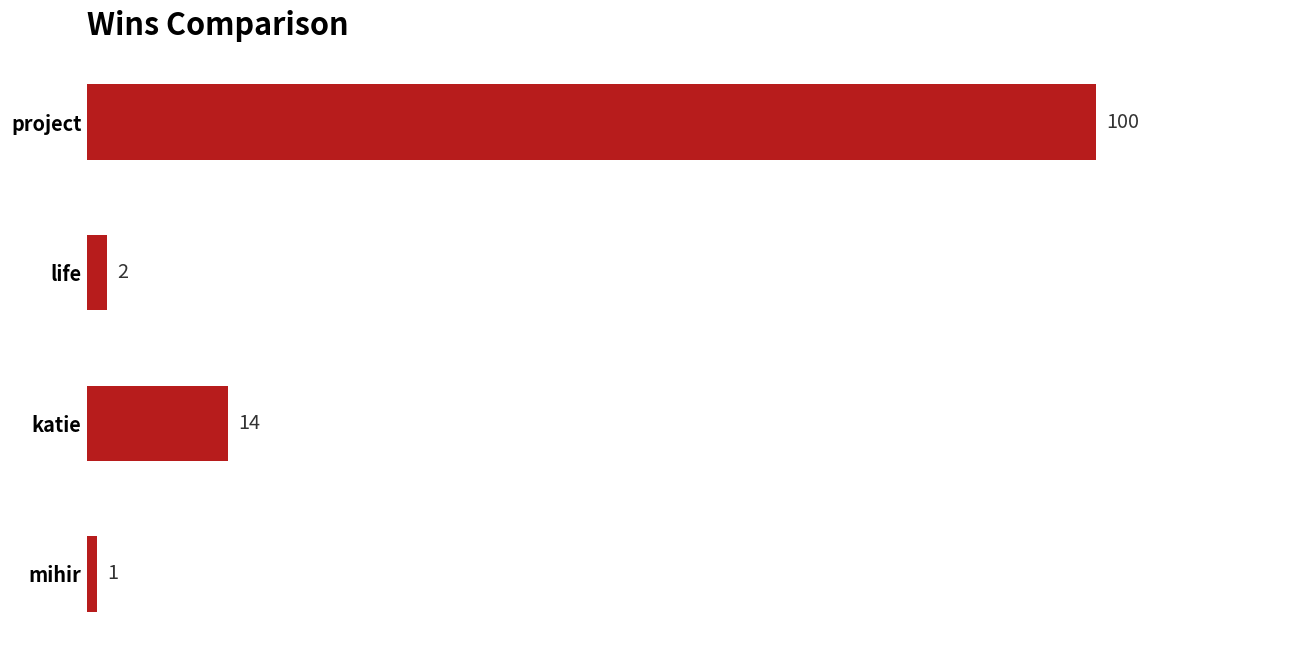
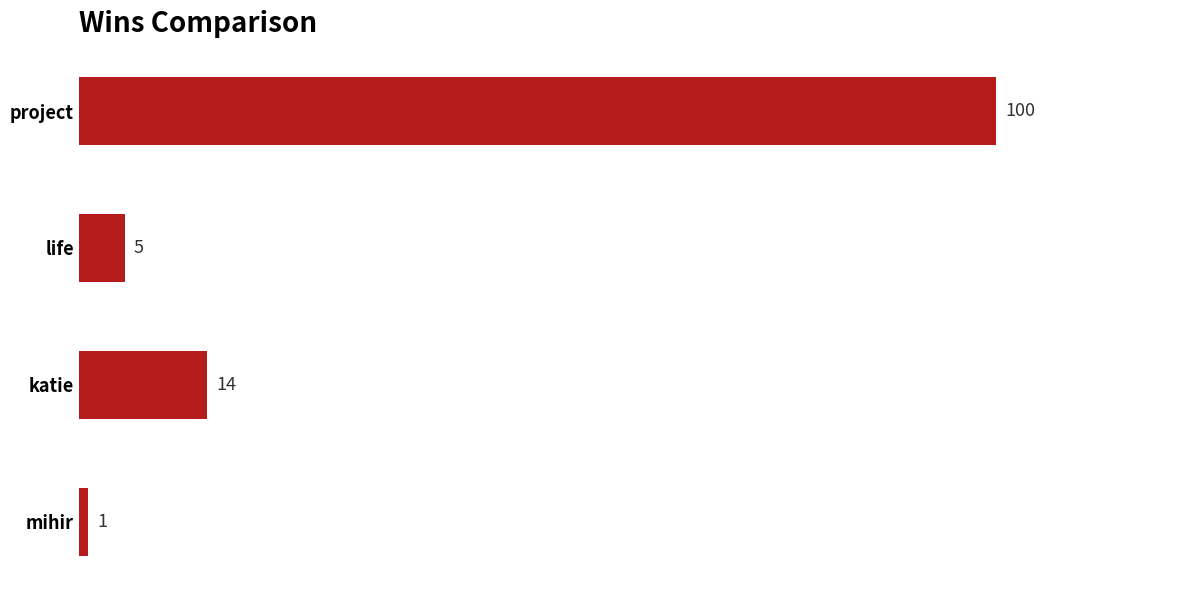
  {
    "project": 100,
-   "life": 2,
+   "life": 5,
    "katie": 14,
    "mihir": 1
  }
